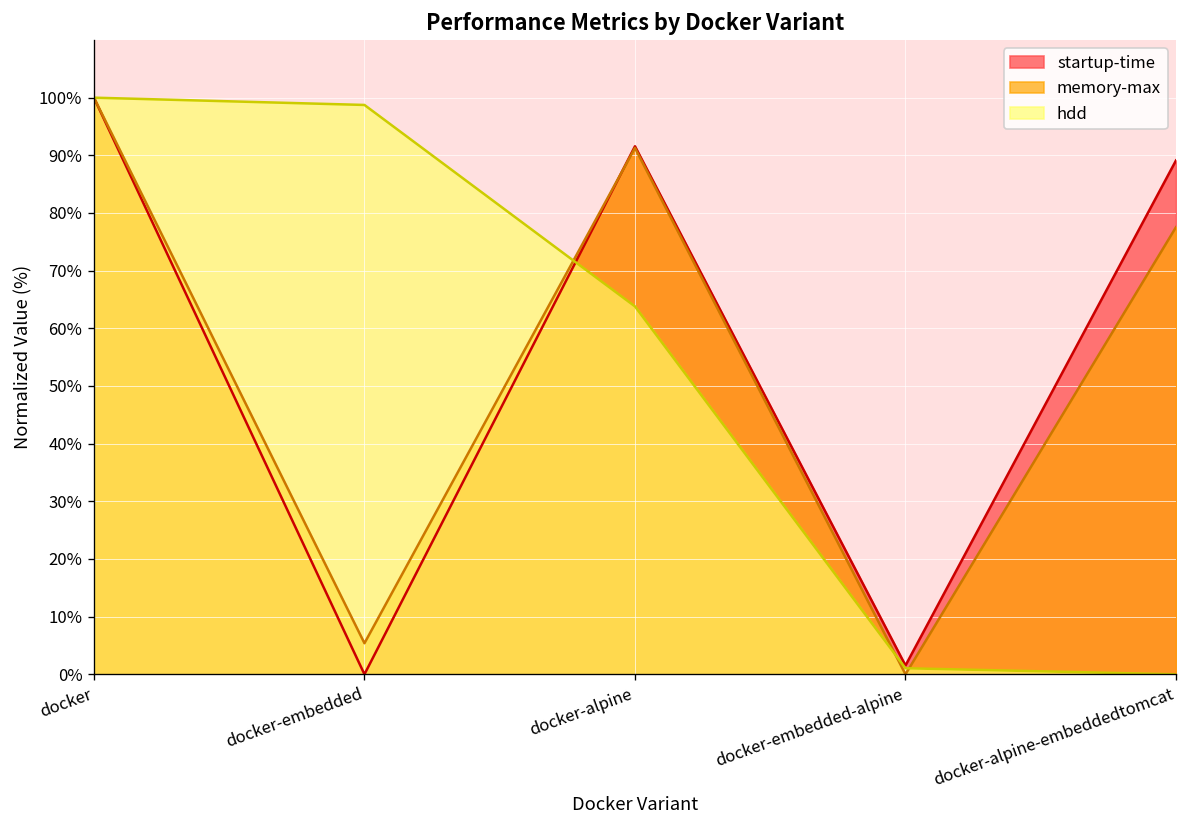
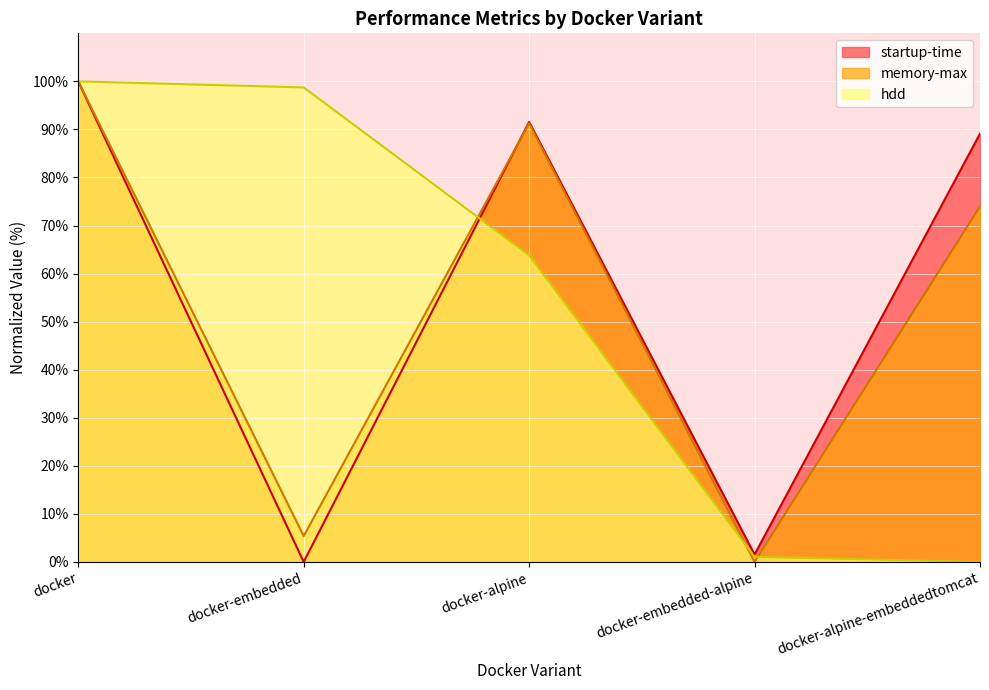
  {
    "startup-time": {
      "docker-embedded": "0%",
      "docker-alpine-embeddedtomcat": "89%"
    },
    "memory-max": {
      "docker-embedded": "5%",
      "docker-embedded-alpine": "0%",
-     "docker-alpine-embeddedtomcat": "78%"
+     "docker-alpine-embeddedtomcat": "74%"
    },
    "hdd": {
      "docker-embedded": "99%",
      "docker-alpine": "64%",
      "docker-alpine-embeddedtomcat": "0%"
    }
  }
